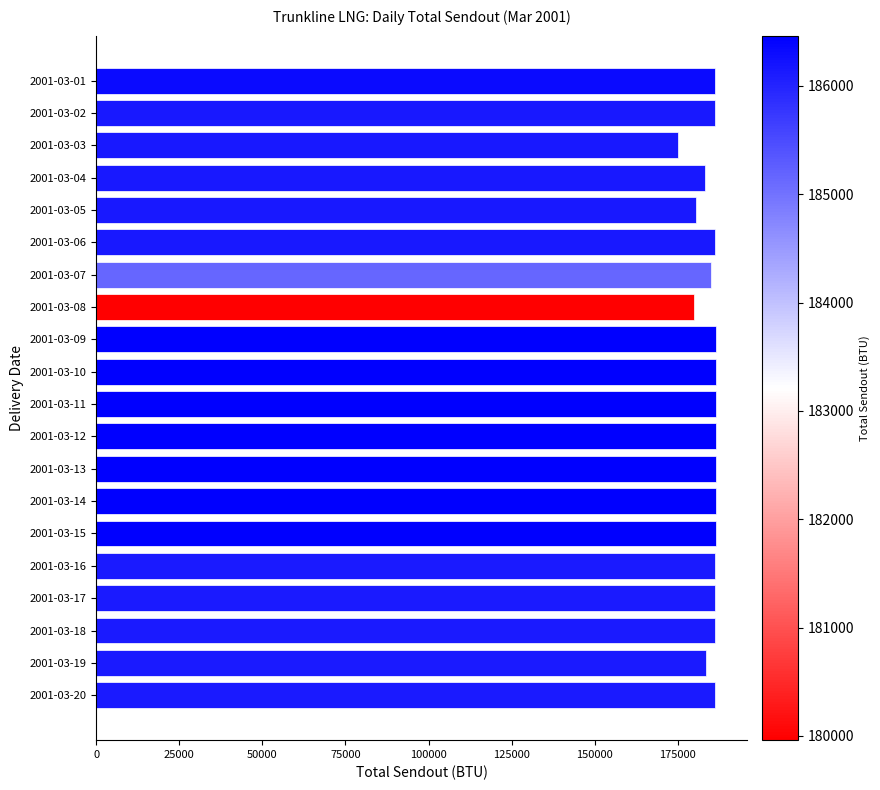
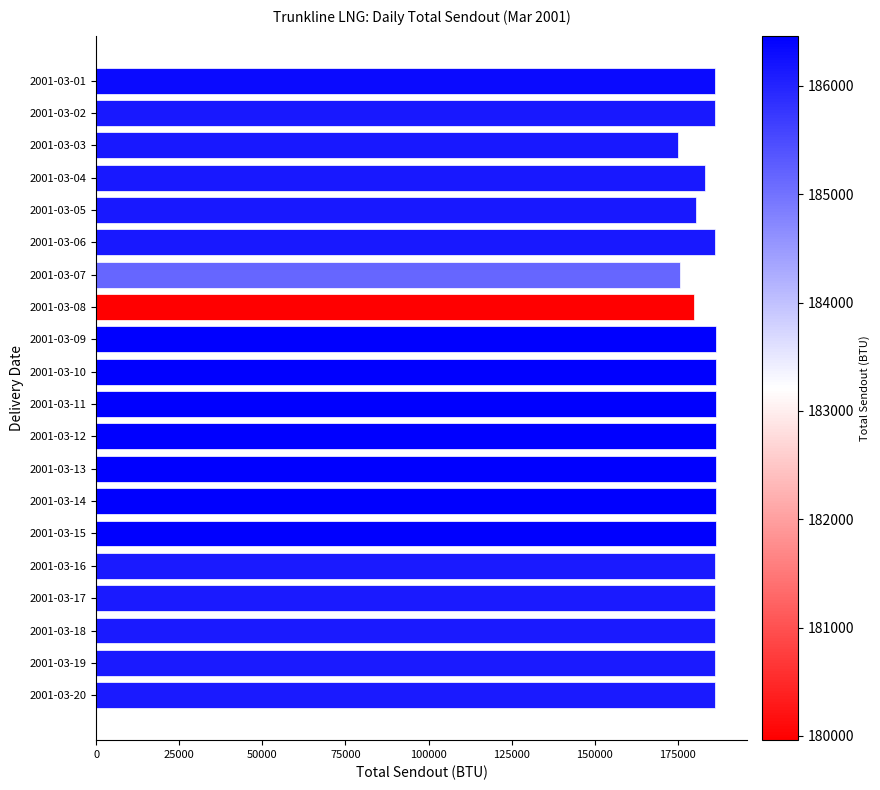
  {
    "2001-03-01": 186000,
    "2001-03-02": 186000,
    "2001-03-03": 175000,
    "2001-03-04": 183000,
    "2001-03-05": 181000,
    "2001-03-06": 186000,
-   "2001-03-07": 185000,
+   "2001-03-07": 176000,
    "2001-03-08": 180000,
    "2001-03-09": 186000,
    "2001-03-10": 186000,
    "2001-03-11": 186000,
    "2001-03-12": 186000,
    "2001-03-13": 186000,
    "2001-03-14": 186000,
    "2001-03-15": 186000,
    "2001-03-16": 186000,
    "2001-03-17": 186000,
    "2001-03-18": 186000,
-   "2001-03-19": 184000,
+   "2001-03-19": 186000,
    "2001-03-20": 186000
  }
